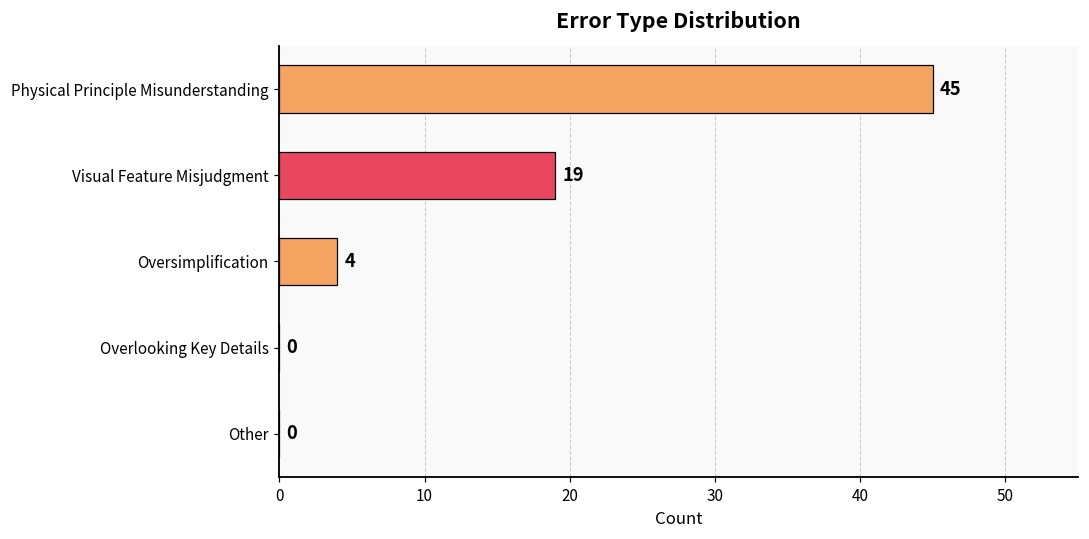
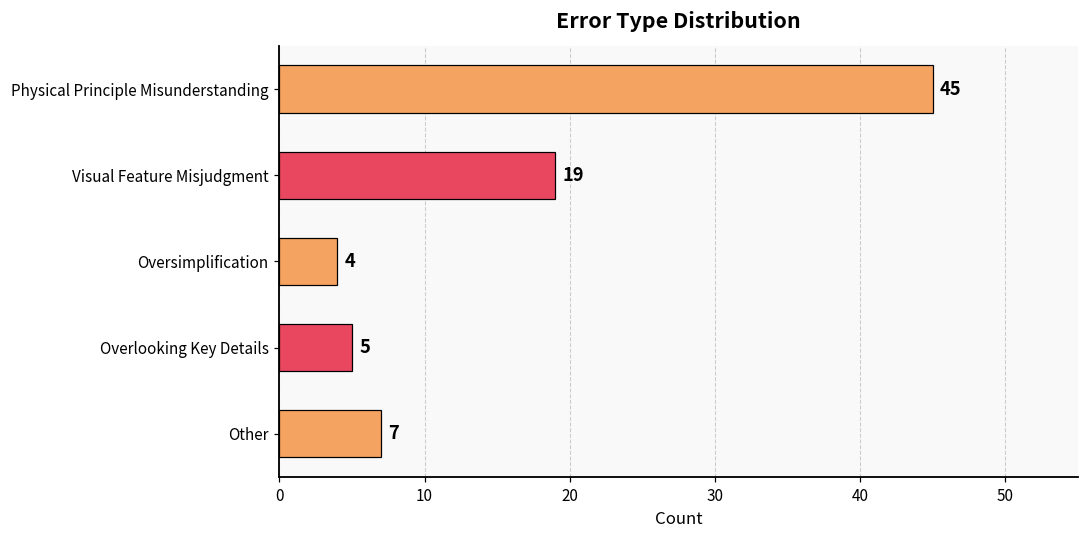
  {
    "Physical Principle Misunderstanding": 45,
    "Visual Feature Misjudgment": 19,
    "Oversimplification": 4,
-   "Overlooking Key Details": 0,
-   "Other": 0
+   "Overlooking Key Details": 5,
+   "Other": 7
  }
